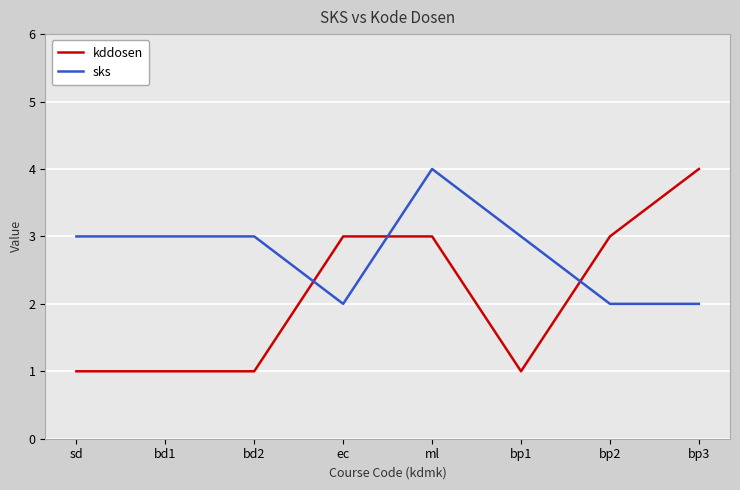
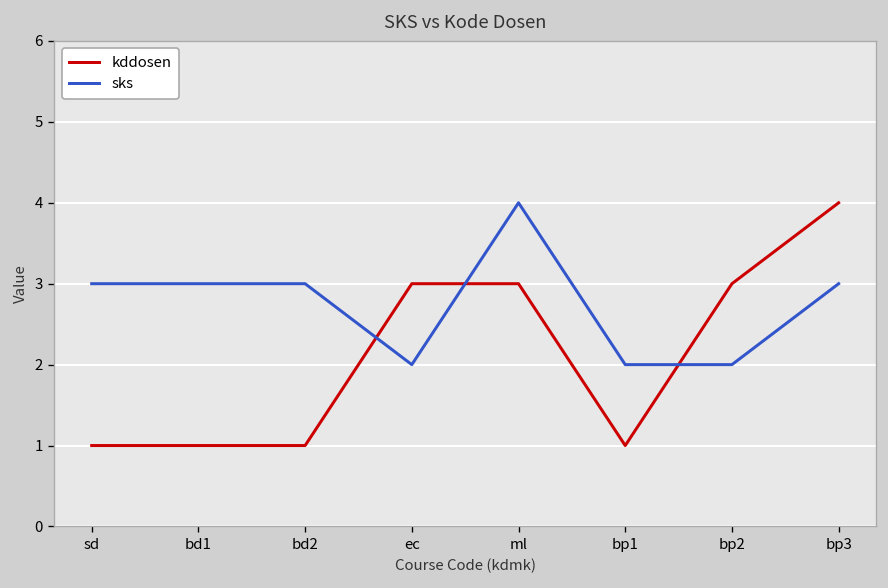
  {
    "kddosen": {
      "sd": 1,
      "bd1": 1,
      "bd2": 1,
      "ec": 3,
      "ml": 3,
      "bp1": 1,
      "bp2": 3,
      "bp3": 4
    },
    "sks": {
      "sd": 3,
      "bd1": 3,
      "bd2": 3,
      "ec": 2,
      "ml": 4,
-     "bp1": 3,
+     "bp1": 2,
      "bp2": 2,
-     "bp3": 2
+     "bp3": 3
    }
  }
